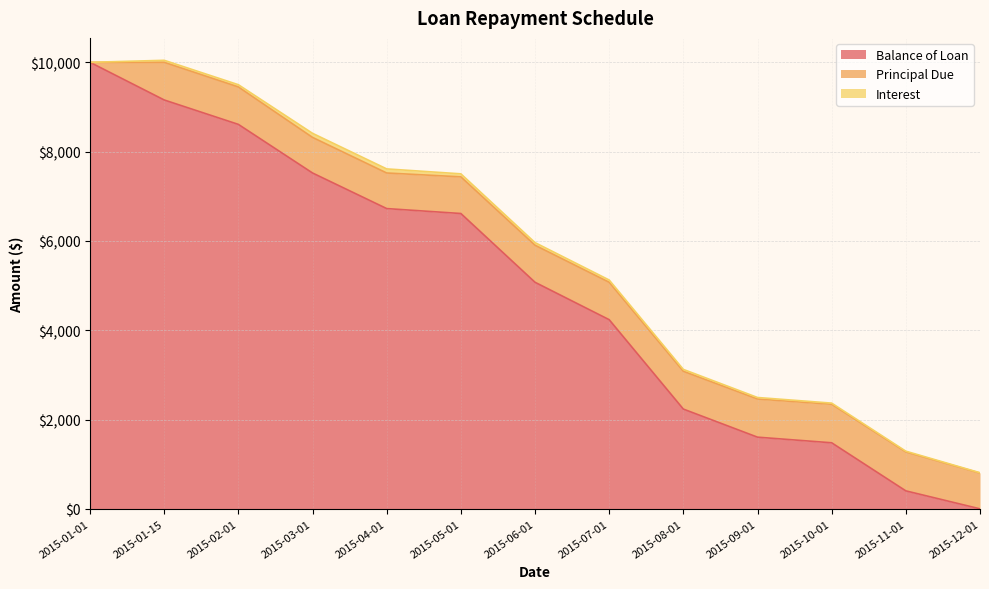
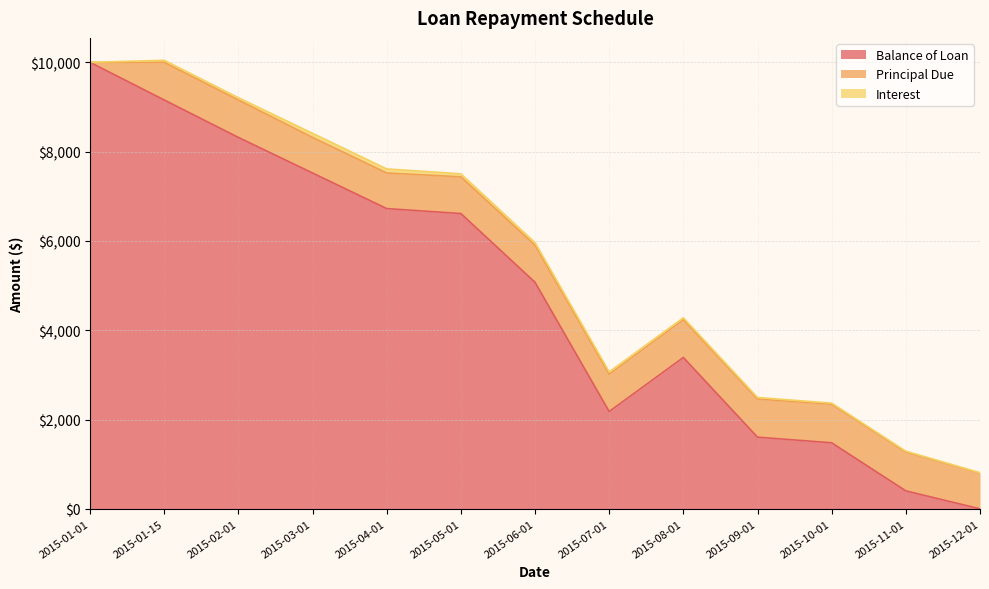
  {
    "Balance of Loan": {
      "2015-01-15": "$9,200",
-     "2015-02-01": "$8,600",
+     "2015-02-01": "$8,300",
      "2015-03-01": "$7,500",
      "2015-04-01": "$6,700",
      "2015-05-01": "$6,600",
      "2015-06-01": "$5,100",
-     "2015-07-01": "$4,200",
-     "2015-08-01": "$2,200",
+     "2015-07-01": "$2,200",
+     "2015-08-01": "$3,400",
      "2015-09-01": "$1,600",
      "2015-10-01": "$1,500",
      "2015-11-01": "$400",
      "2015-12-01": "$0"
    }
  }
